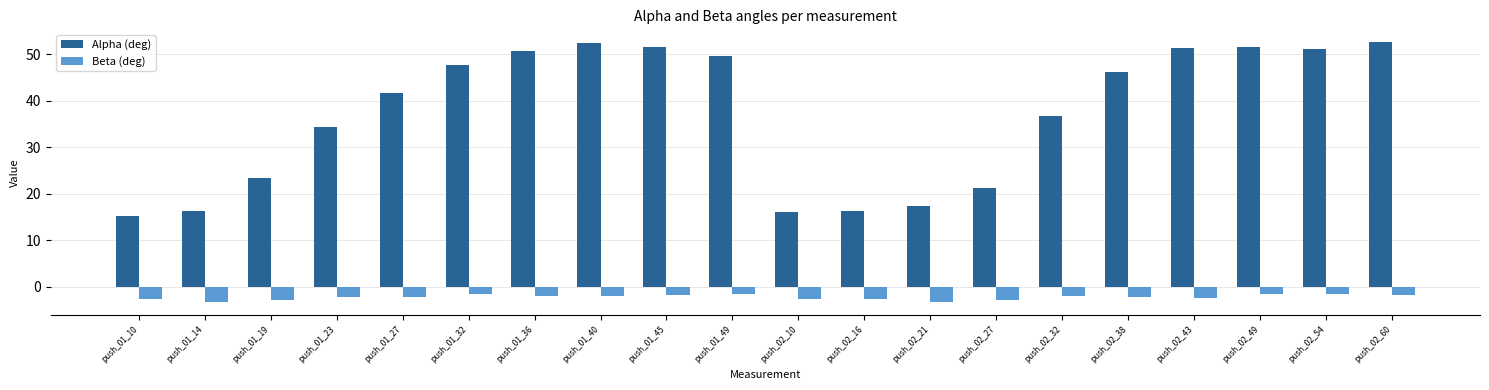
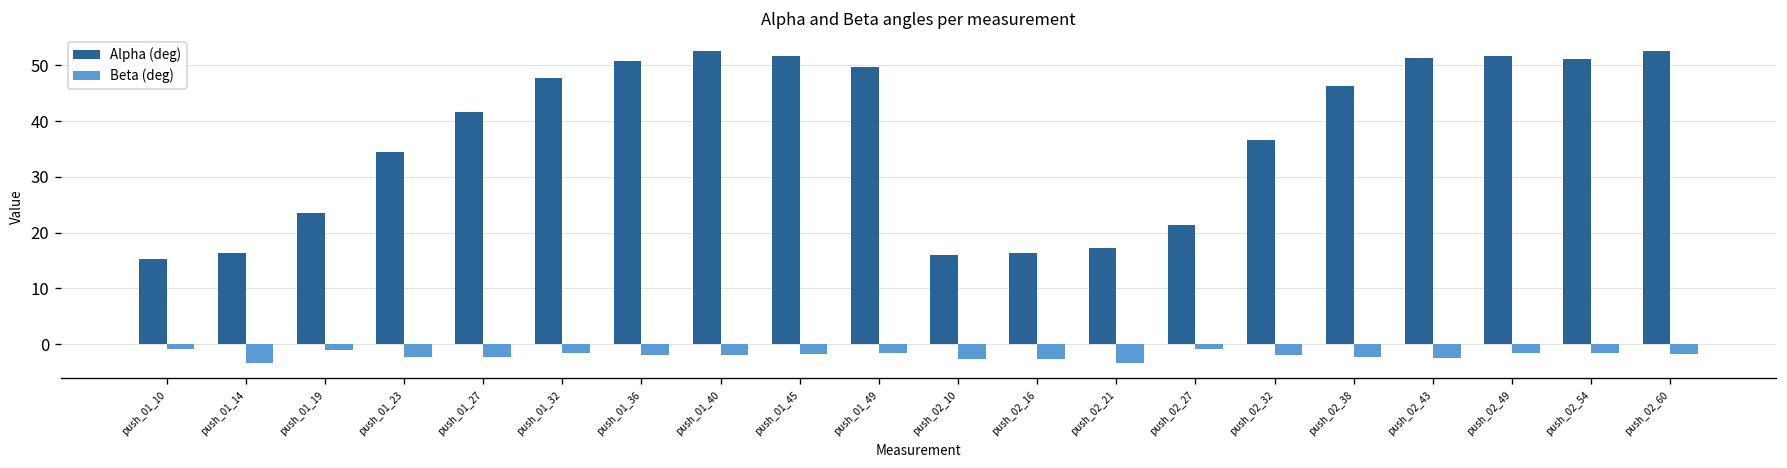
  {
    "Alpha (deg)": {
      "push_01_10": 15,
      "push_01_14": 16,
      "push_01_19": 24,
      "push_01_23": 34,
      "push_01_27": 42,
      "push_01_32": 48,
      "push_01_36": 51,
      "push_01_40": 53,
      "push_01_45": 52,
      "push_01_49": 50,
      "push_02_10": 16,
      "push_02_16": 16,
      "push_02_21": 17,
      "push_02_27": 21,
      "push_02_32": 37,
      "push_02_38": 46,
      "push_02_43": 51,
      "push_02_49": 52,
      "push_02_54": 51,
      "push_02_60": 53
    },
    "Beta (deg)": {
-     "push_01_10": -3,
+     "push_01_10": -1,
      "push_01_14": -3,
-     "push_01_19": -3,
+     "push_01_19": -1,
      "push_01_23": -2,
      "push_01_27": -2,
      "push_01_32": -2,
      "push_01_36": -2,
      "push_01_40": -2,
      "push_01_45": -2,
      "push_01_49": -2,
      "push_02_10": -3,
      "push_02_16": -3,
      "push_02_21": -3,
-     "push_02_27": -3,
+     "push_02_27": -1,
      "push_02_32": -2,
      "push_02_38": -2,
      "push_02_43": -2,
      "push_02_49": -2,
      "push_02_54": -2,
      "push_02_60": -2
    }
  }
